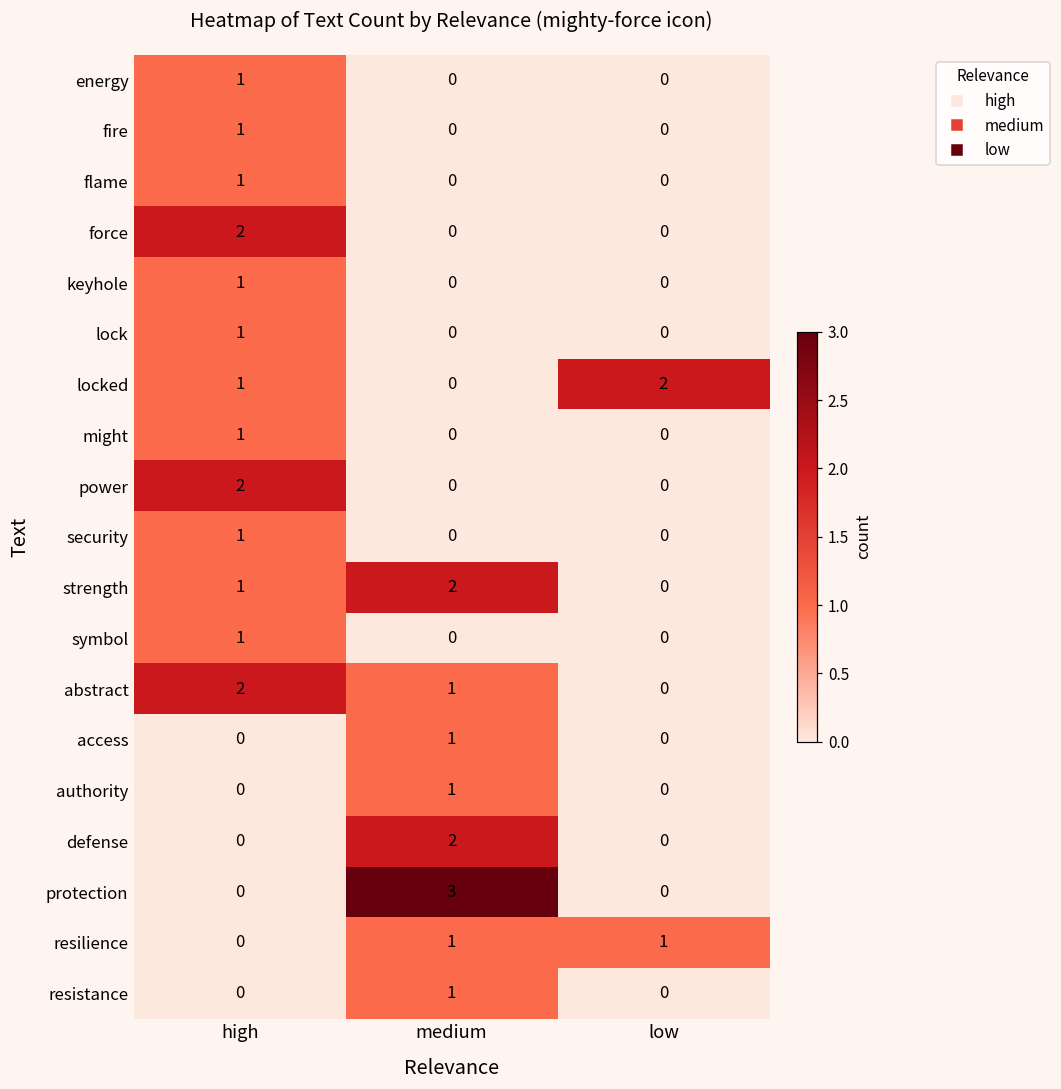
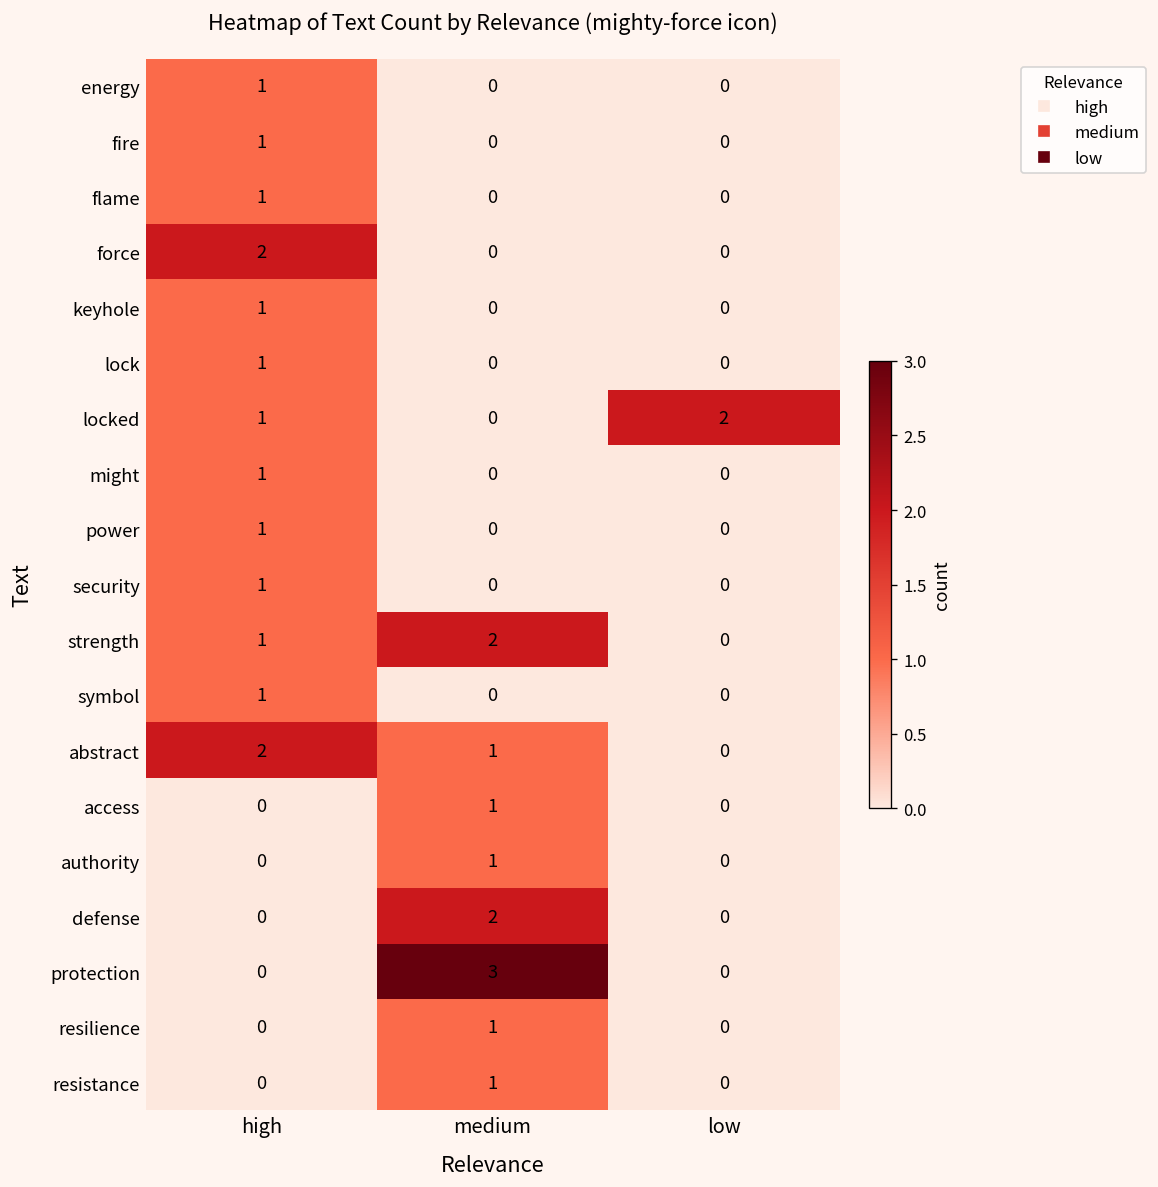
  {
    "energy": {
      "high": 1,
      "medium": 0,
      "low": 0
    },
    "fire": {
      "high": 1,
      "medium": 0,
      "low": 0
    },
    "flame": {
      "high": 1,
      "medium": 0,
      "low": 0
    },
    "force": {
      "high": 2,
      "medium": 0,
      "low": 0
    },
    "keyhole": {
      "high": 1,
      "medium": 0,
      "low": 0
    },
    "lock": {
      "high": 1,
      "medium": 0,
      "low": 0
    },
    "locked": {
      "high": 1,
      "medium": 0,
      "low": 2
    },
    "might": {
      "high": 1,
      "medium": 0,
      "low": 0
    },
    "power": {
-     "high": 2,
+     "high": 1,
      "medium": 0,
      "low": 0
    },
    "security": {
      "high": 1,
      "medium": 0,
      "low": 0
    },
    "strength": {
      "high": 1,
      "medium": 2,
      "low": 0
    },
    "symbol": {
      "high": 1,
      "medium": 0,
      "low": 0
    },
    "abstract": {
      "high": 2,
      "medium": 1,
      "low": 0
    },
    "access": {
      "high": 0,
      "medium": 1,
      "low": 0
    },
    "authority": {
      "high": 0,
      "medium": 1,
      "low": 0
    },
    "defense": {
      "high": 0,
      "medium": 2,
      "low": 0
    },
    "protection": {
      "high": 0,
      "medium": 3,
      "low": 0
    },
    "resilience": {
      "high": 0,
      "medium": 1,
-     "low": 1
+     "low": 0
    },
    "resistance": {
      "high": 0,
      "medium": 1,
      "low": 0
    }
  }
